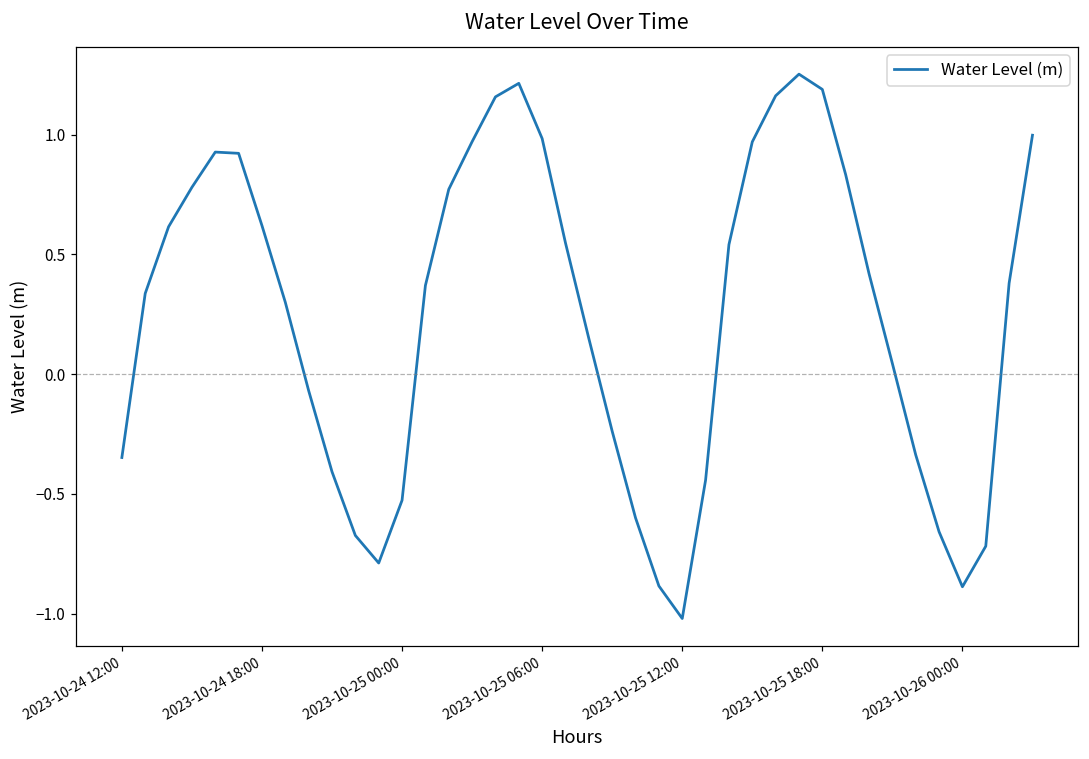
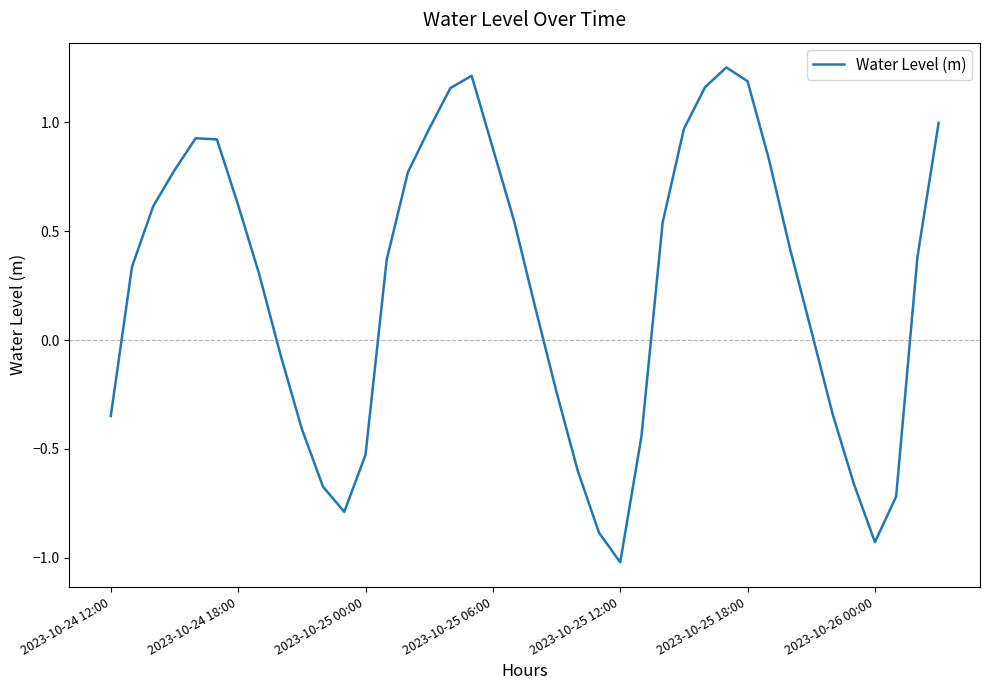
  {
    "2023-10-24 12:00": -0.35,
    "2023-10-24 18:00": 0.62,
    "2023-10-25 00:00": -0.53,
-   "2023-10-25 06:00": 0.98,
+   "2023-10-25 06:00": 0.88,
    "2023-10-25 12:00": -1.02,
    "2023-10-25 18:00": 1.19,
-   "2023-10-26 00:00": -0.89
+   "2023-10-26 00:00": -0.93
  }
